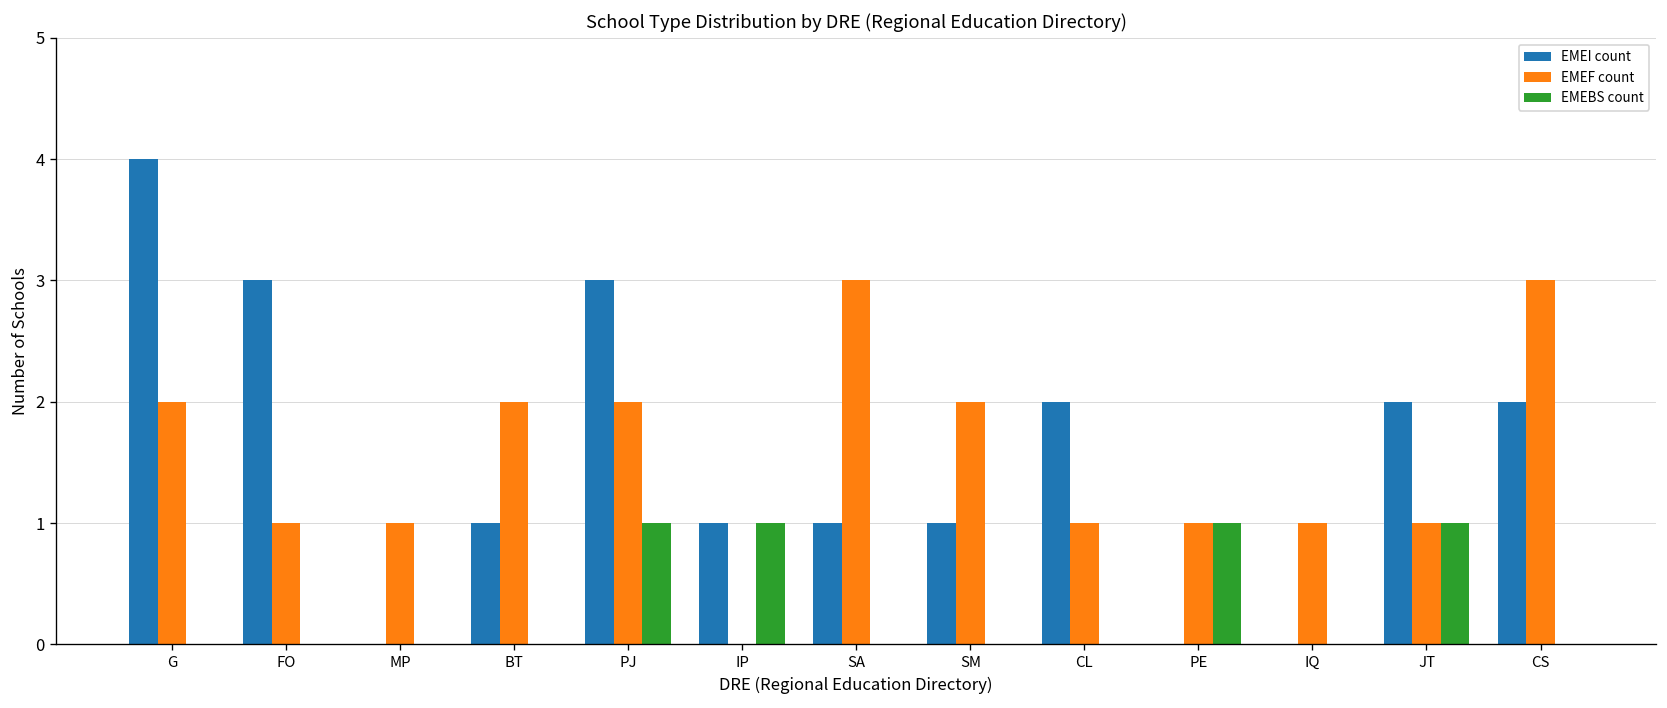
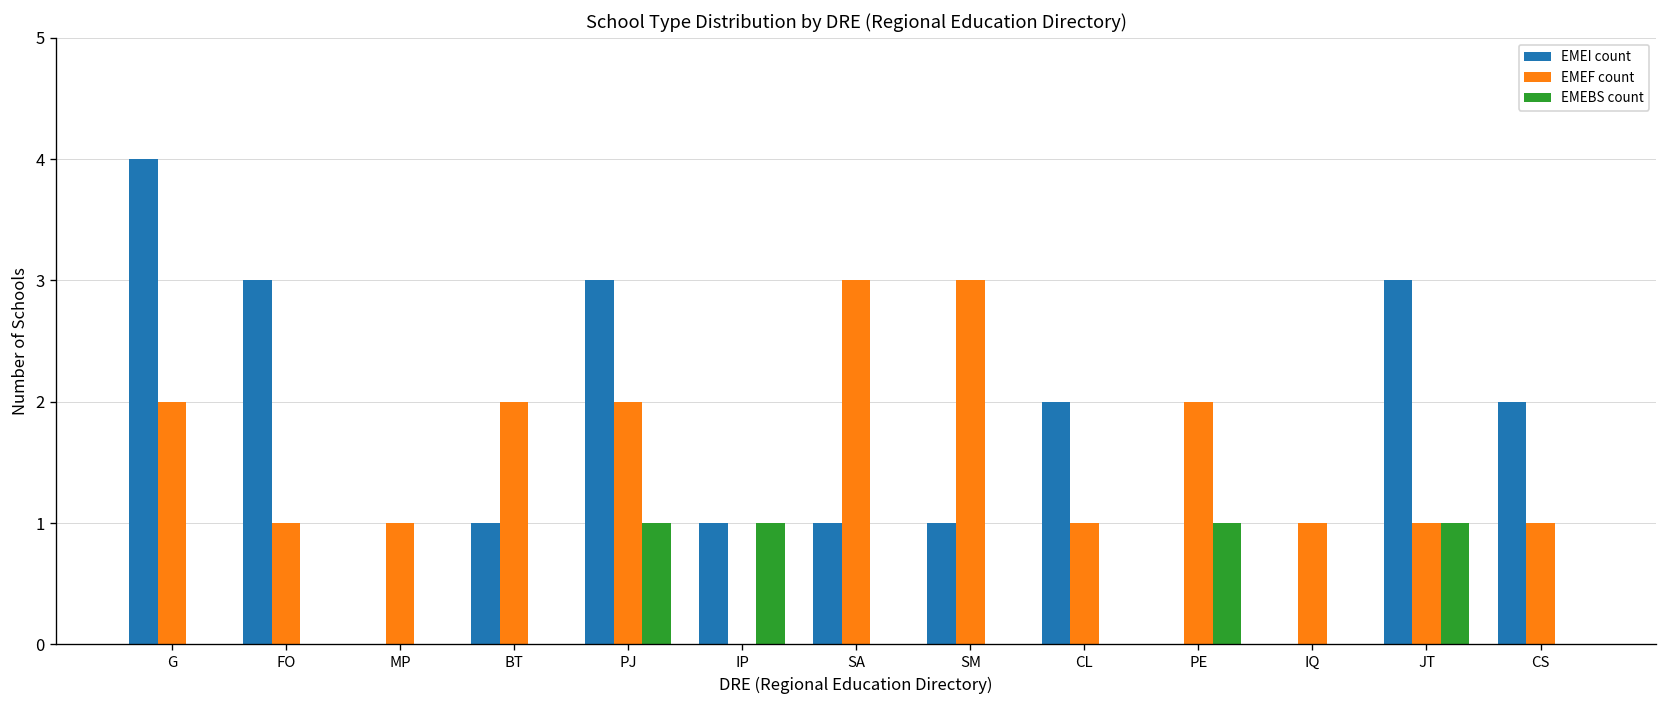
  {
    "EMEI count": {
      "G": 4,
      "FO": 3,
      "MP": 0,
      "BT": 1,
      "PJ": 3,
      "IP": 1,
      "SA": 1,
      "SM": 1,
      "CL": 2,
      "PE": 0,
      "IQ": 0,
-     "JT": 2,
+     "JT": 3,
      "CS": 2
    },
    "EMEF count": {
      "G": 2,
      "FO": 1,
      "MP": 1,
      "BT": 2,
      "PJ": 2,
      "IP": 0,
      "SA": 3,
-     "SM": 2,
+     "SM": 3,
      "CL": 1,
-     "PE": 1,
+     "PE": 2,
      "IQ": 1,
      "JT": 1,
-     "CS": 3
+     "CS": 1
    },
    "EMEBS count": {
      "G": 0,
      "FO": 0,
      "MP": 0,
      "BT": 0,
      "PJ": 1,
      "IP": 1,
      "SA": 0,
      "SM": 0,
      "CL": 0,
      "PE": 1,
      "IQ": 0,
      "JT": 1,
      "CS": 0
    }
  }
